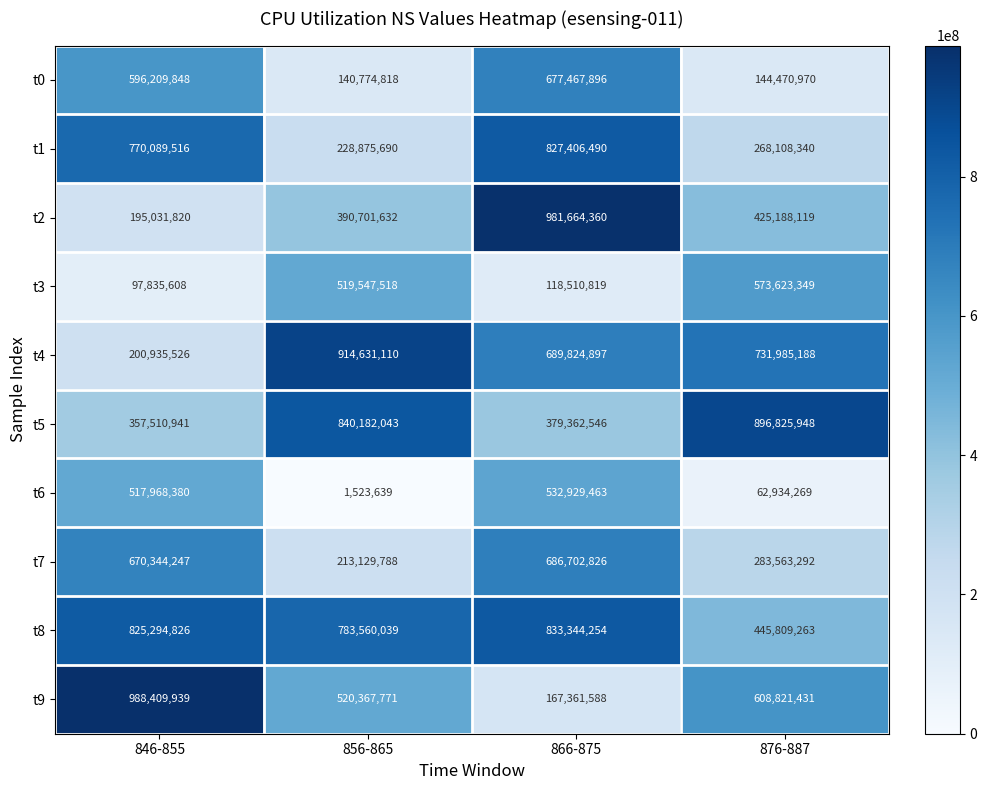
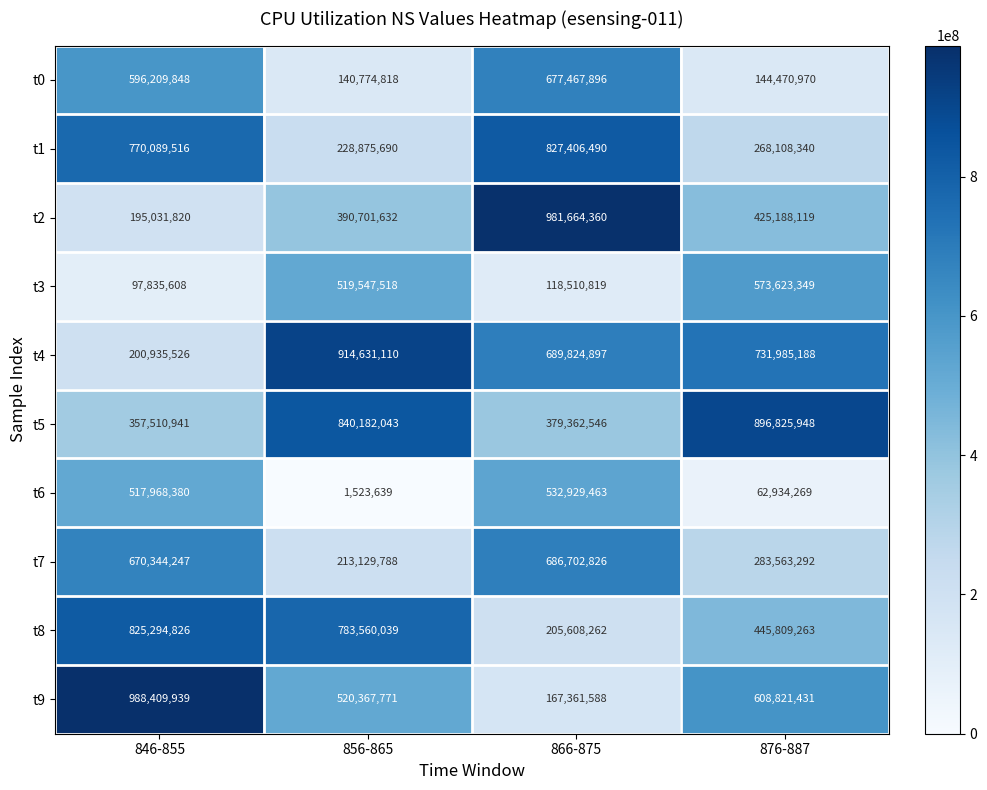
  {
    "t0": {
      "846-855": "596,209,848",
      "856-865": "140,774,818",
      "866-875": "677,467,896",
      "876-887": "144,470,970"
    },
    "t1": {
      "846-855": "770,089,516",
      "856-865": "228,875,690",
      "866-875": "827,406,490",
      "876-887": "268,108,340"
    },
    "t2": {
      "846-855": "195,031,820",
      "856-865": "390,701,632",
      "866-875": "981,664,360",
      "876-887": "425,188,119"
    },
    "t3": {
      "846-855": "97,835,608",
      "856-865": "519,547,518",
      "866-875": "118,510,819",
      "876-887": "573,623,349"
    },
    "t4": {
      "846-855": "200,935,526",
      "856-865": "914,631,110",
      "866-875": "689,824,897",
      "876-887": "731,985,188"
    },
    "t5": {
      "846-855": "357,510,941",
      "856-865": "840,182,043",
      "866-875": "379,362,546",
      "876-887": "896,825,948"
    },
    "t6": {
      "846-855": "517,968,380",
      "856-865": "1,523,639",
      "866-875": "532,929,463",
      "876-887": "62,934,269"
    },
    "t7": {
      "846-855": "670,344,247",
      "856-865": "213,129,788",
      "866-875": "686,702,826",
      "876-887": "283,563,292"
    },
    "t8": {
      "846-855": "825,294,826",
      "856-865": "783,560,039",
-     "866-875": "833,344,254",
+     "866-875": "205,608,262",
      "876-887": "445,809,263"
    },
    "t9": {
      "846-855": "988,409,939",
      "856-865": "520,367,771",
      "866-875": "167,361,588",
      "876-887": "608,821,431"
    }
  }
